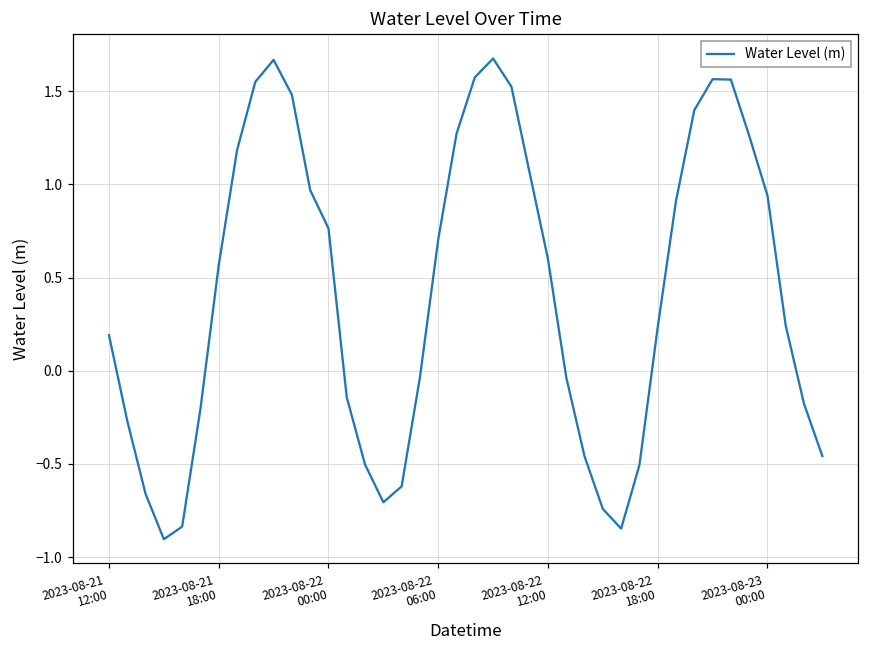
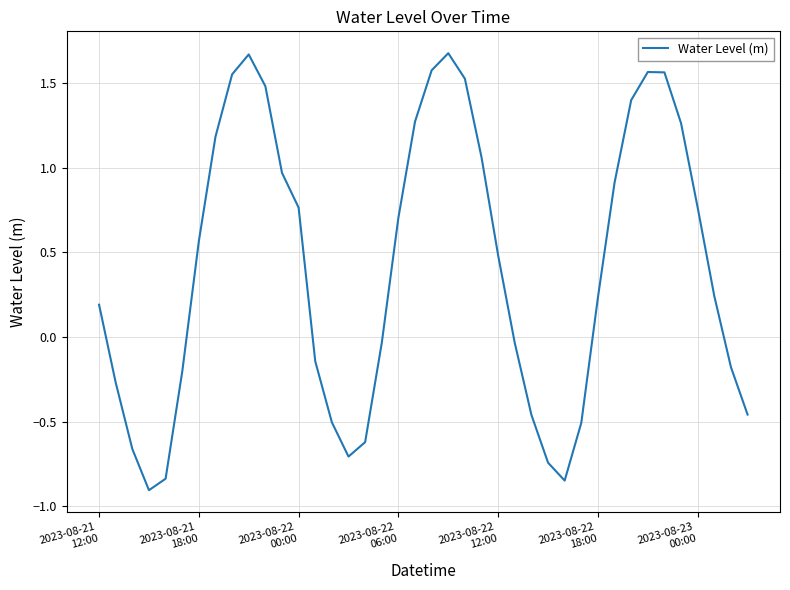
  {
    "2023-08-21 12:00": 0.19,
    "2023-08-21 18:00": 0.57,
    "2023-08-22 00:00": 0.76,
    "2023-08-22 06:00": 0.70,
-   "2023-08-22 12:00": 0.60,
+   "2023-08-22 12:00": 0.48,
    "2023-08-22 18:00": 0.23,
-   "2023-08-23 00:00": 0.94
+   "2023-08-23 00:00": 0.76
  }
